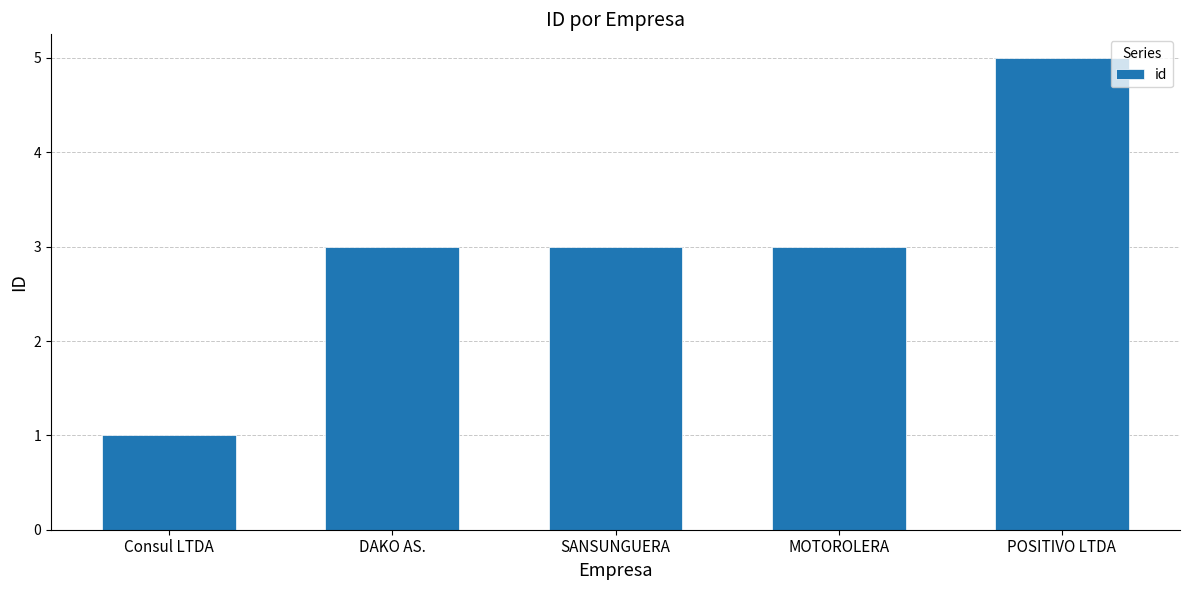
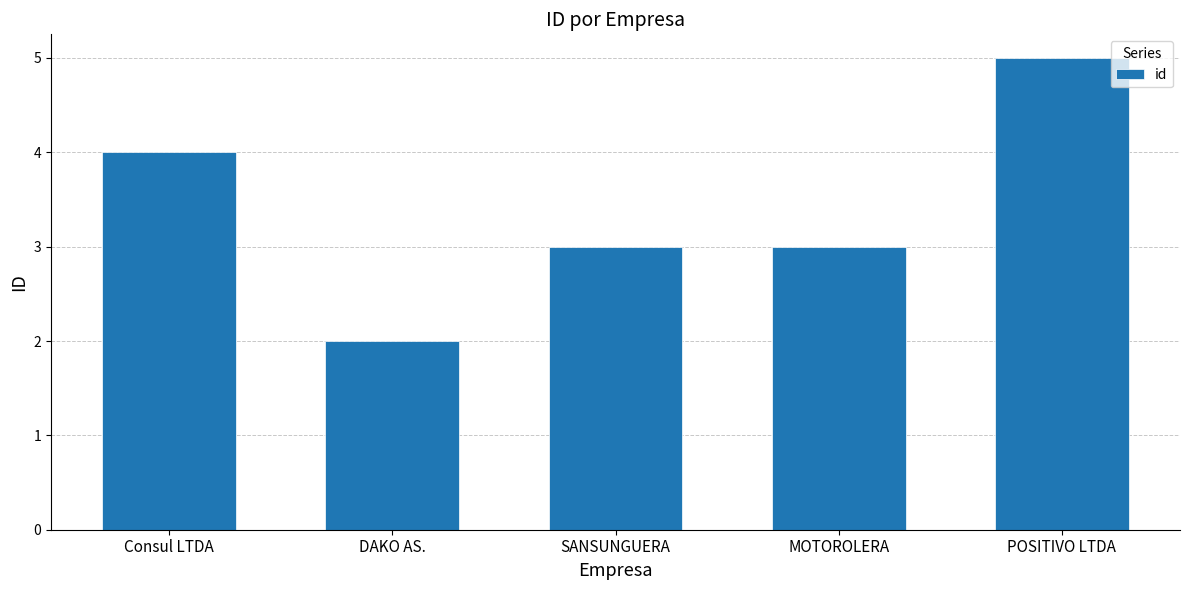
  {
-   "Consul LTDA": 1,
-   "DAKO AS.": 3,
+   "Consul LTDA": 4,
+   "DAKO AS.": 2,
    "SANSUNGUERA": 3,
    "MOTOROLERA": 3,
    "POSITIVO LTDA": 5
  }
